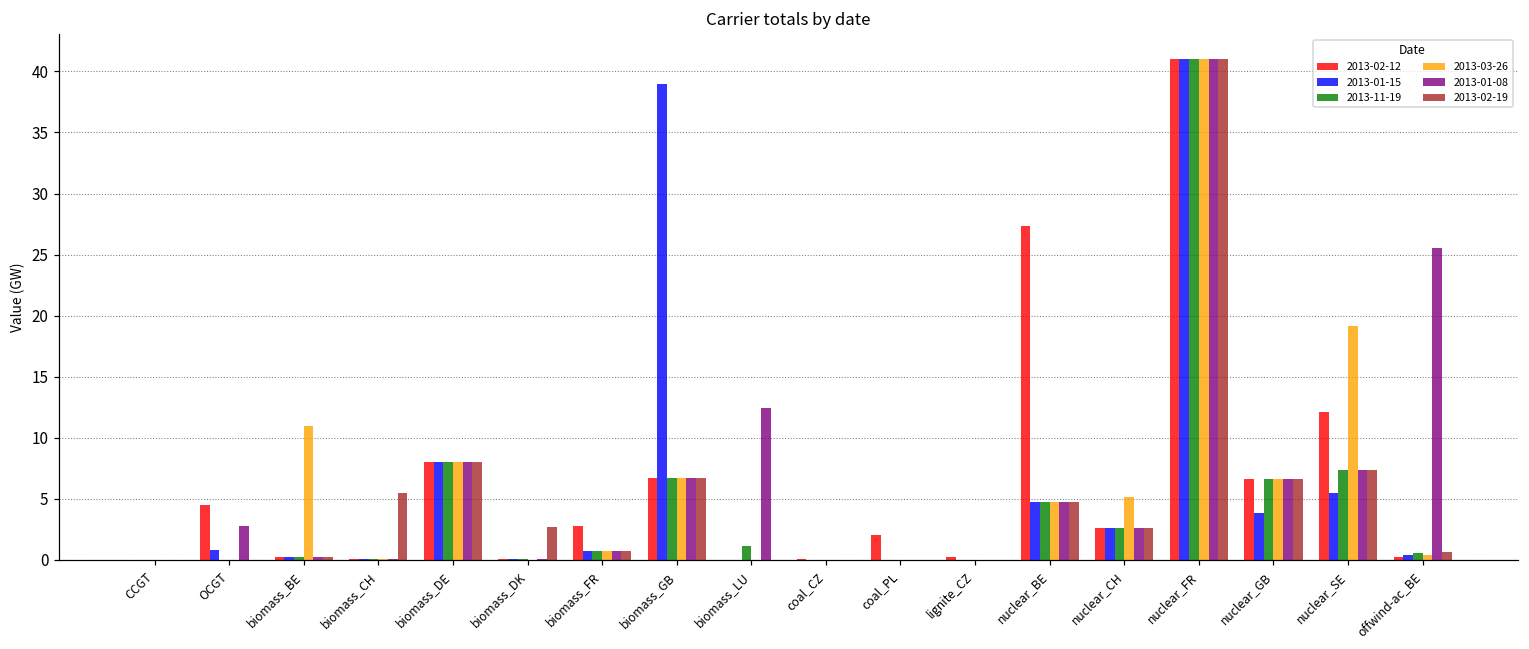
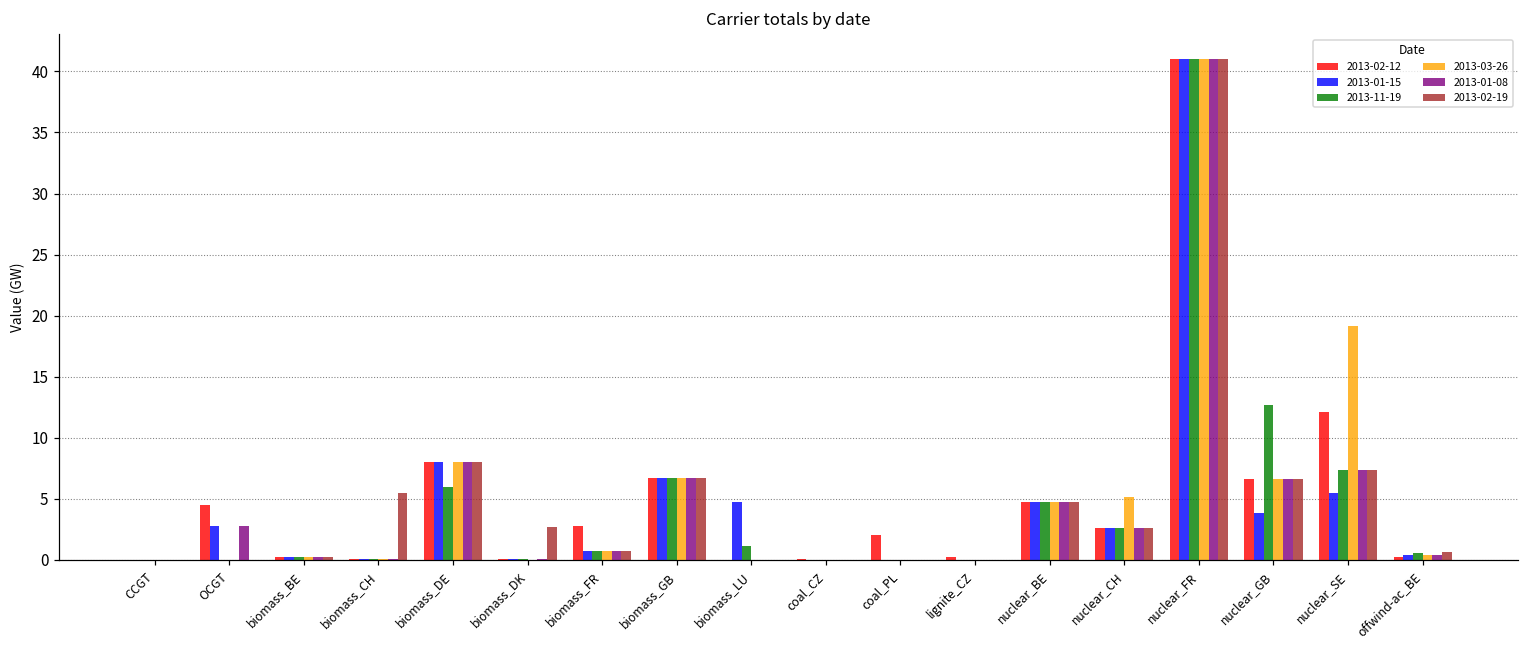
  {
    "2013-02-12": {
      "CCGT": 0.0,
      "OCGT": 4.5,
      "biomass_BE": 0.3,
      "biomass_DE": 8.0,
      "biomass_FR": 2.8,
      "biomass_GB": 6.7,
      "coal_PL": 2.0,
      "lignite_CZ": 0.2,
-     "nuclear_BE": 27.4,
+     "nuclear_BE": 4.7,
      "nuclear_CH": 2.6,
      "nuclear_FR": 41.0,
      "nuclear_GB": 6.7,
      "nuclear_SE": 12.1,
      "offwind-ac_BE": 0.2
    },
    "2013-01-15": {
      "CCGT": 0.0,
-     "OCGT": 0.8,
+     "OCGT": 2.8,
      "biomass_BE": 0.3,
      "biomass_DE": 8.0,
      "biomass_FR": 0.8,
-     "biomass_GB": 39.0,
-     "biomass_LU": 0.0,
+     "biomass_GB": 6.7,
+     "biomass_LU": 4.8,
      "coal_CZ": 0.0,
      "coal_PL": 0.0,
      "lignite_CZ": 0.0,
      "nuclear_BE": 4.7,
      "nuclear_CH": 2.6,
      "nuclear_FR": 41.0,
      "nuclear_GB": 3.8,
      "nuclear_SE": 5.5,
      "offwind-ac_BE": 0.4
    },
    "2013-11-19": {
      "CCGT": 0.0,
      "OCGT": 0.0,
      "biomass_BE": 0.3,
-     "biomass_DE": 8.0,
+     "biomass_DE": 6.0,
      "biomass_FR": 0.8,
      "biomass_GB": 6.7,
      "biomass_LU": 1.2,
      "coal_CZ": 0.0,
      "coal_PL": 0.0,
      "lignite_CZ": 0.0,
      "nuclear_BE": 4.7,
      "nuclear_CH": 2.6,
      "nuclear_FR": 41.0,
-     "nuclear_GB": 6.7,
+     "nuclear_GB": 12.7,
      "nuclear_SE": 7.3,
      "offwind-ac_BE": 0.6
    },
    "2013-03-26": {
      "CCGT": 0.0,
      "OCGT": 0.0,
-     "biomass_BE": 11.0,
+     "biomass_BE": 0.3,
      "biomass_DE": 8.0,
      "biomass_DK": 0.0,
      "biomass_FR": 0.8,
      "biomass_GB": 6.7,
      "coal_CZ": 0.0,
      "coal_PL": 0.0,
      "lignite_CZ": 0.0,
      "nuclear_BE": 4.7,
      "nuclear_CH": 5.2,
      "nuclear_FR": 41.0,
      "nuclear_GB": 6.7,
      "nuclear_SE": 19.2,
      "offwind-ac_BE": 0.4
    },
    "2013-01-08": {
      "CCGT": 0.0,
      "OCGT": 2.8,
      "biomass_BE": 0.3,
      "biomass_DE": 8.0,
      "biomass_FR": 0.8,
      "biomass_GB": 6.7,
-     "biomass_LU": 12.5,
+     "biomass_LU": 0.0,
      "coal_CZ": 0.0,
      "coal_PL": 0.0,
      "lignite_CZ": 0.0,
      "nuclear_BE": 4.7,
      "nuclear_CH": 2.6,
      "nuclear_FR": 41.0,
      "nuclear_GB": 6.7,
      "nuclear_SE": 7.3,
-     "offwind-ac_BE": 25.5
+     "offwind-ac_BE": 0.4
    },
    "2013-02-19": {
      "CCGT": 0.0,
      "OCGT": 0.0,
      "biomass_BE": 0.3,
      "biomass_CH": 5.5,
      "biomass_DE": 8.0,
      "biomass_DK": 2.7,
      "biomass_FR": 0.8,
      "biomass_GB": 6.7,
      "coal_CZ": 0.0,
      "coal_PL": 0.0,
      "lignite_CZ": 0.0,
      "nuclear_BE": 4.7,
      "nuclear_CH": 2.6,
      "nuclear_FR": 41.0,
      "nuclear_GB": 6.7,
      "nuclear_SE": 7.3,
      "offwind-ac_BE": 0.6
    }
  }
